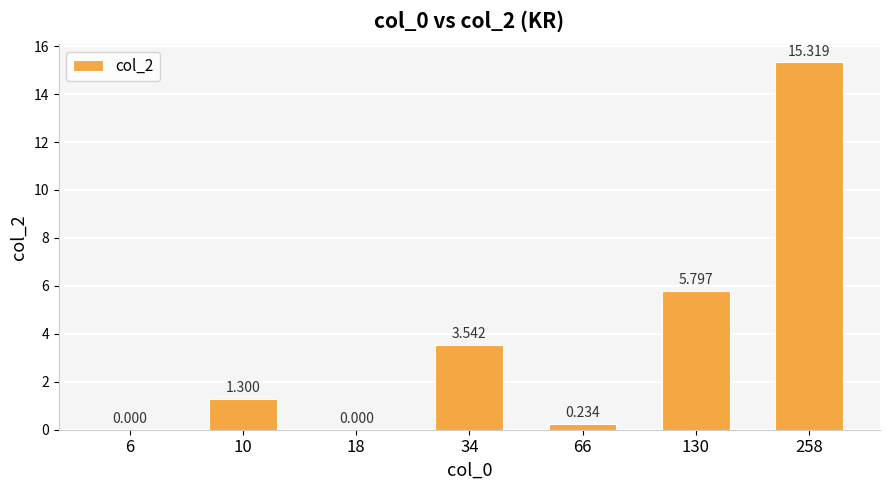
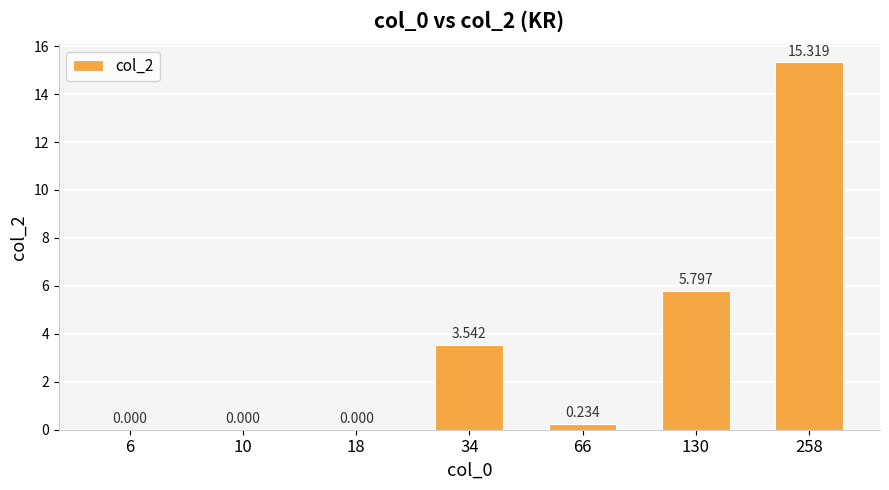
  {
    "6": 0.000,
-   "10": 1.300,
+   "10": 0.000,
    "18": 0.000,
    "34": 3.542,
    "66": 0.234,
    "130": 5.797,
    "258": 15.319
  }
